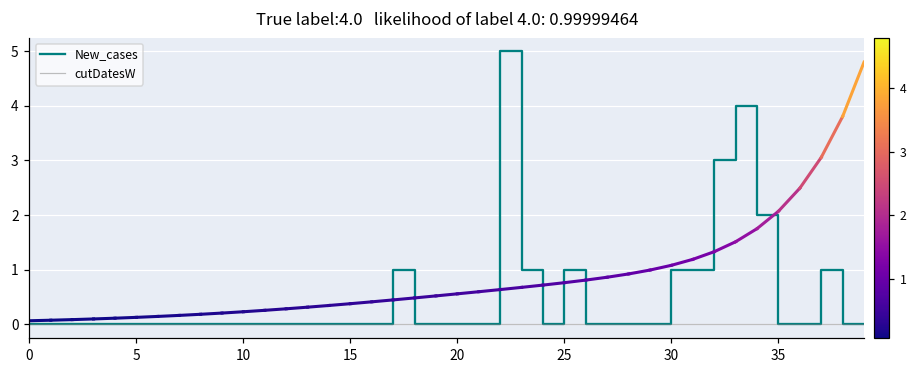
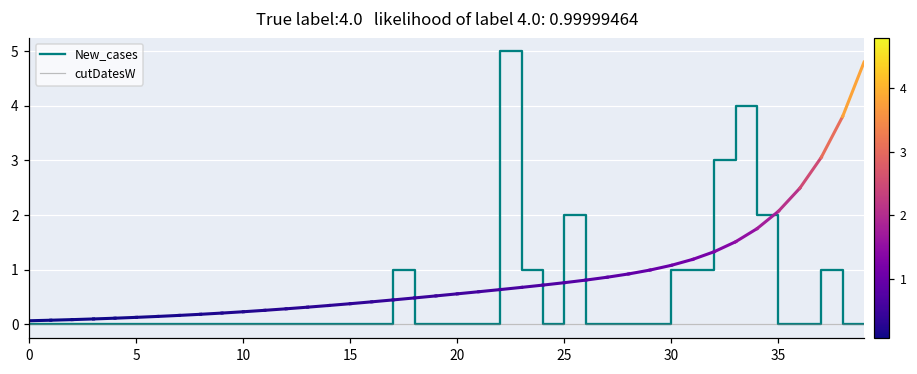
  {
    "New_cases": {
-     "25": 1,
+     "25": 2,
      "30": 1
    },
    "cutDatesW": {
      "25": 0,
      "30": 0
    }
  }
